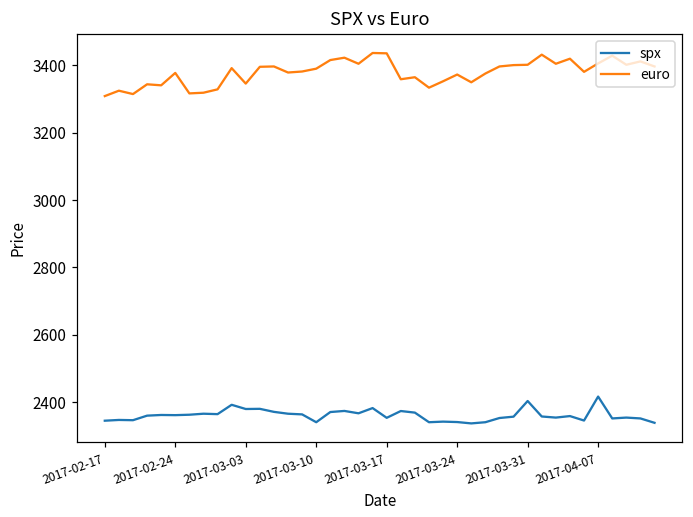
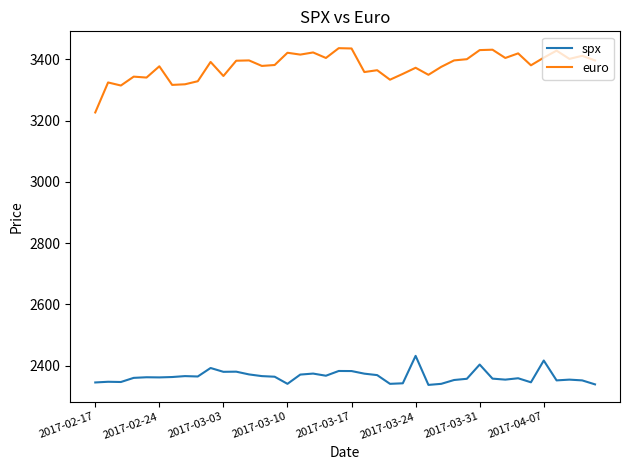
  {
    "spx": {
      "2017-02-17": 2350,
      "2017-02-24": 2360,
      "2017-03-03": 2380,
      "2017-03-10": 2340,
-     "2017-03-17": 2350,
-     "2017-03-24": 2340,
+     "2017-03-17": 2380,
+     "2017-03-24": 2430,
      "2017-03-31": 2400,
      "2017-04-07": 2420
    },
    "euro": {
-     "2017-02-17": 3310,
+     "2017-02-17": 3230,
      "2017-02-24": 3380,
      "2017-03-03": 3350,
-     "2017-03-10": 3390,
+     "2017-03-10": 3420,
      "2017-03-17": 3440,
      "2017-03-24": 3370,
-     "2017-03-31": 3400
+     "2017-03-31": 3430
    }
  }
